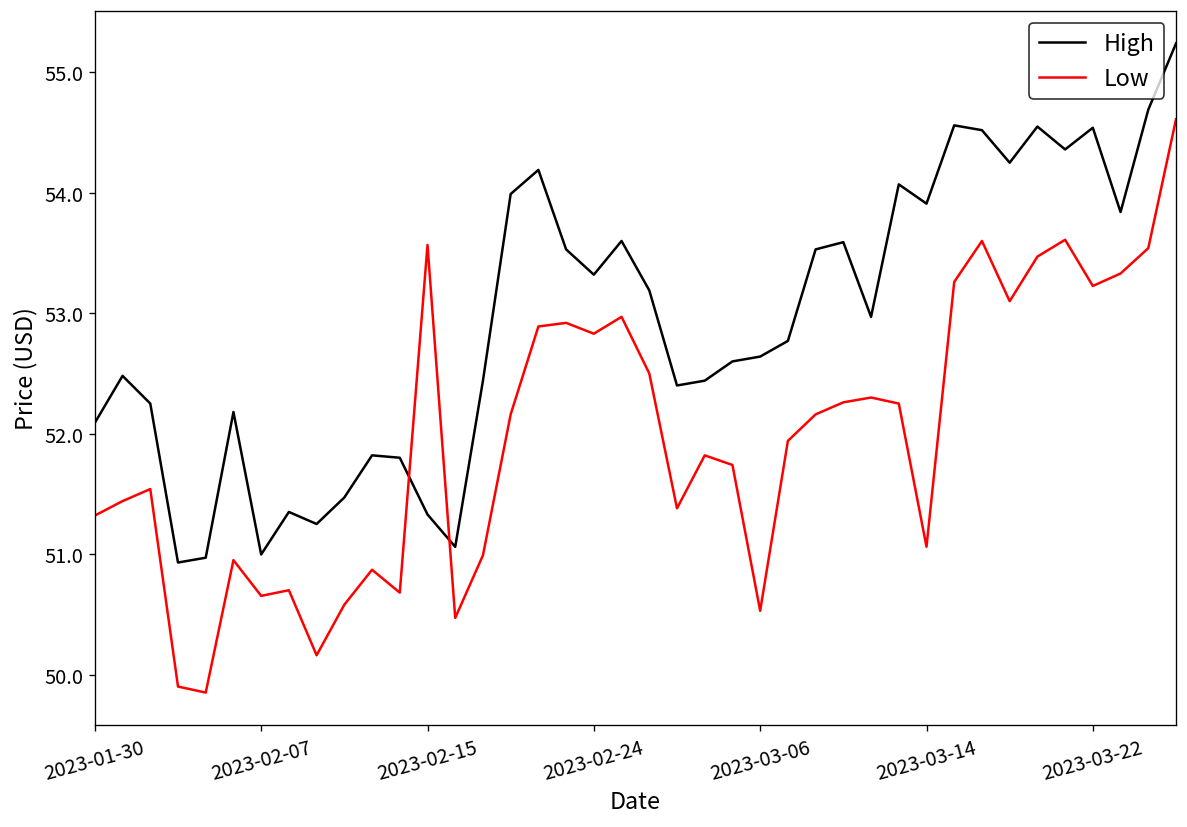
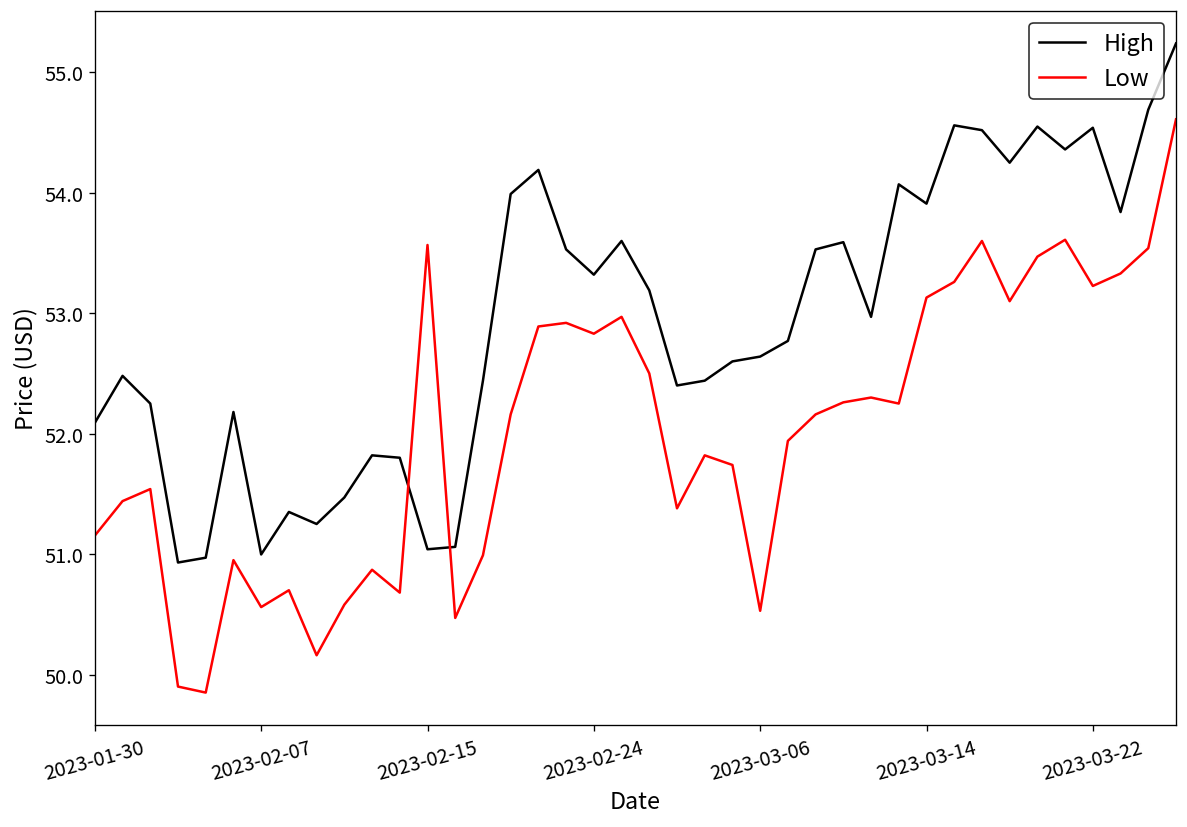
  {
    "High": {
      "2023-01-30": 52.09,
      "2023-02-07": 51.00,
-     "2023-02-15": 51.33,
+     "2023-02-15": 51.04,
      "2023-02-24": 53.32,
      "2023-03-06": 52.64,
      "2023-03-14": 53.91,
      "2023-03-22": 54.54
    },
    "Low": {
-     "2023-01-30": 51.32,
-     "2023-02-07": 50.65,
+     "2023-01-30": 51.15,
+     "2023-02-07": 50.56,
      "2023-02-15": 53.57,
      "2023-02-24": 52.83,
      "2023-03-06": 50.53,
-     "2023-03-14": 51.06,
+     "2023-03-14": 53.13,
      "2023-03-22": 53.23
    }
  }
